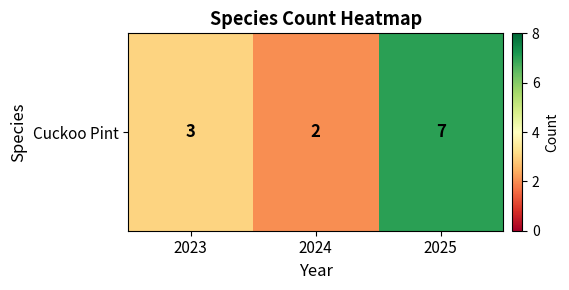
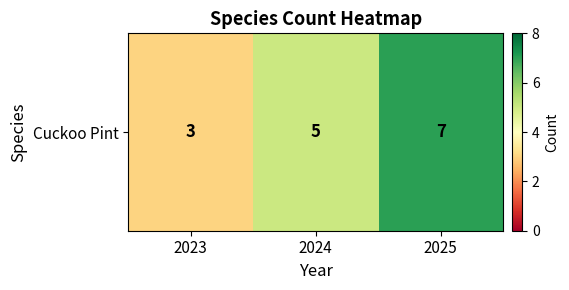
  {
    "Cuckoo Pint": {
      "2023": 3,
-     "2024": 2,
+     "2024": 5,
      "2025": 7
    }
  }
